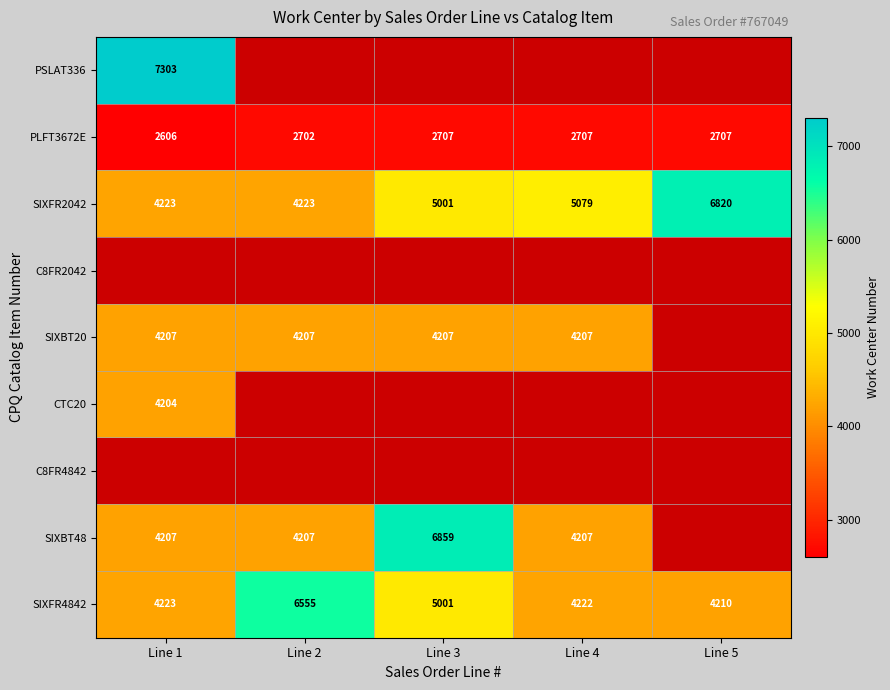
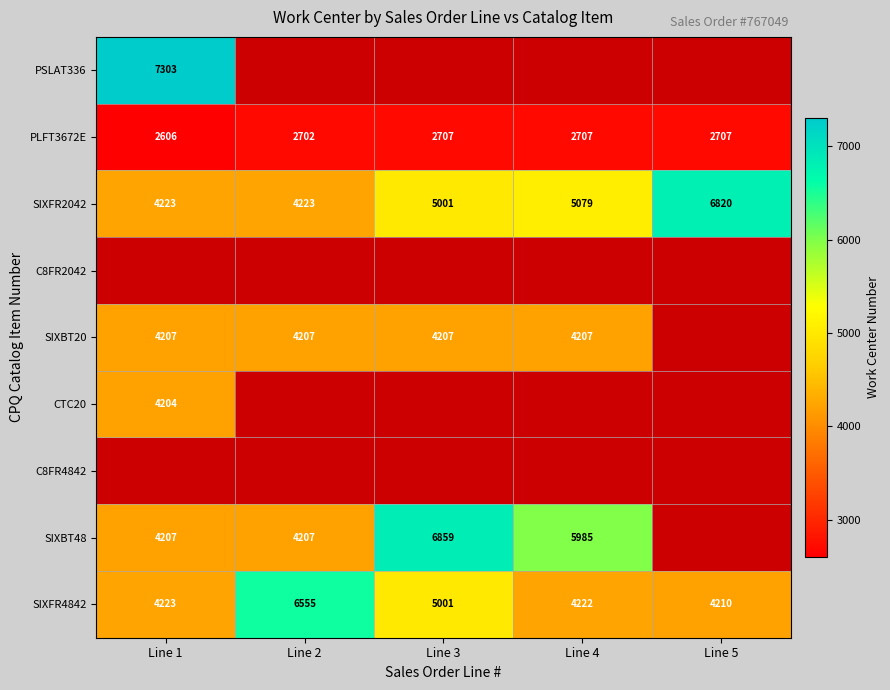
  {
    "PSLAT336": {
      "Line 1": 7303
    },
    "PLFT3672E": {
      "Line 1": 2606,
      "Line 2": 2702,
      "Line 3": 2707,
      "Line 4": 2707,
      "Line 5": 2707
    },
    "SIXFR2042": {
      "Line 1": 4223,
      "Line 2": 4223,
      "Line 3": 5001,
      "Line 4": 5079,
      "Line 5": 6820
    },
    "SIXBT20": {
      "Line 1": 4207,
      "Line 2": 4207,
      "Line 3": 4207,
      "Line 4": 4207
    },
    "CTC20": {
      "Line 1": 4204
    },
    "SIXBT48": {
      "Line 1": 4207,
      "Line 2": 4207,
      "Line 3": 6859,
-     "Line 4": 4207
+     "Line 4": 5985
    },
    "SIXFR4842": {
      "Line 1": 4223,
      "Line 2": 6555,
      "Line 3": 5001,
      "Line 4": 4222,
      "Line 5": 4210
    }
  }
